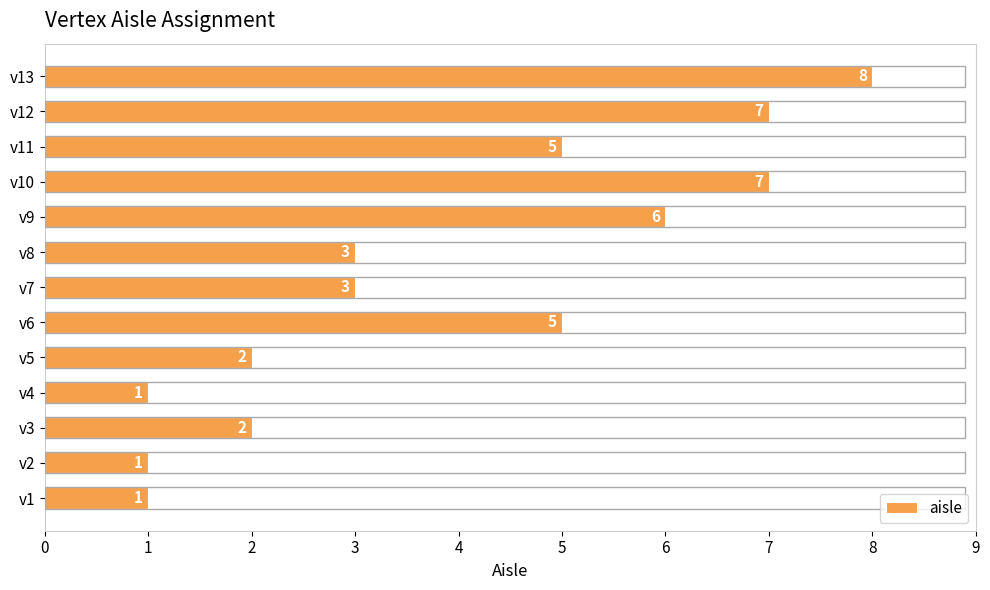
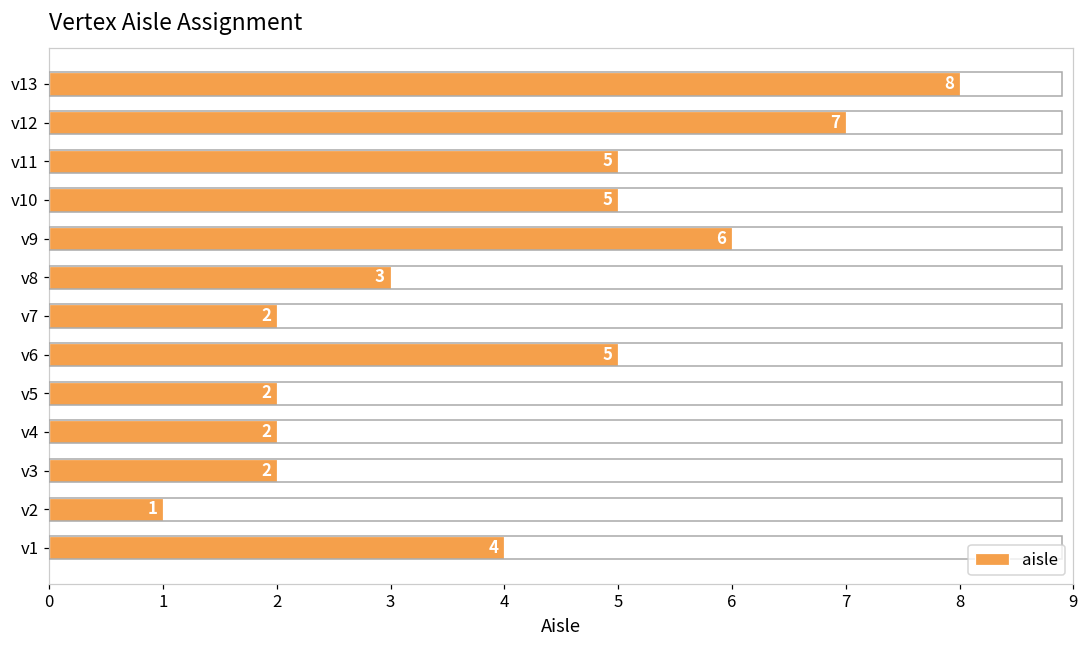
  {
    "v13": 8,
    "v12": 7,
    "v11": 5,
-   "v10": 7,
+   "v10": 5,
    "v9": 6,
    "v8": 3,
-   "v7": 3,
+   "v7": 2,
    "v6": 5,
    "v5": 2,
-   "v4": 1,
+   "v4": 2,
    "v3": 2,
    "v2": 1,
-   "v1": 1
+   "v1": 4
  }
